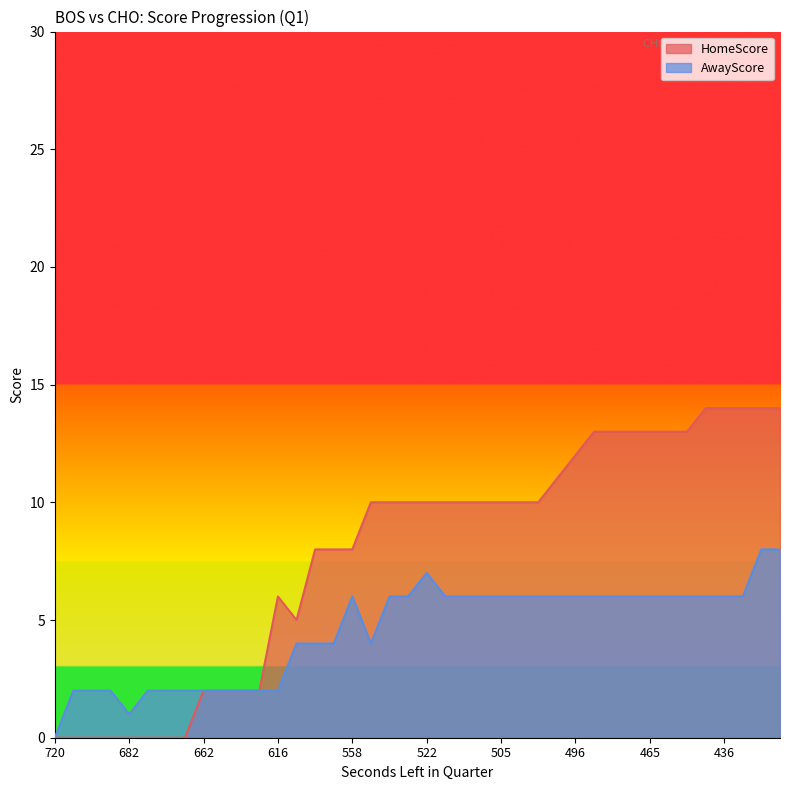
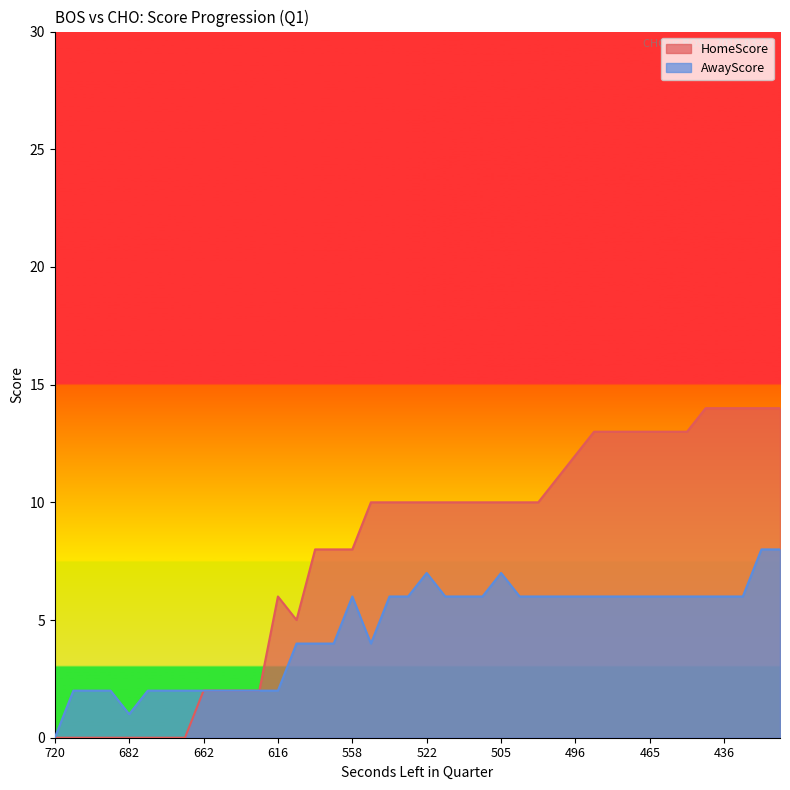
  {
    "HomeScore": {
      "682": 0,
      "616": 6,
      "558": 8,
      "522": 10,
      "505": 10
    },
    "AwayScore": {
      "682": 1,
      "616": 2,
      "558": 6,
      "522": 7,
-     "505": 6
+     "505": 7
    }
  }
